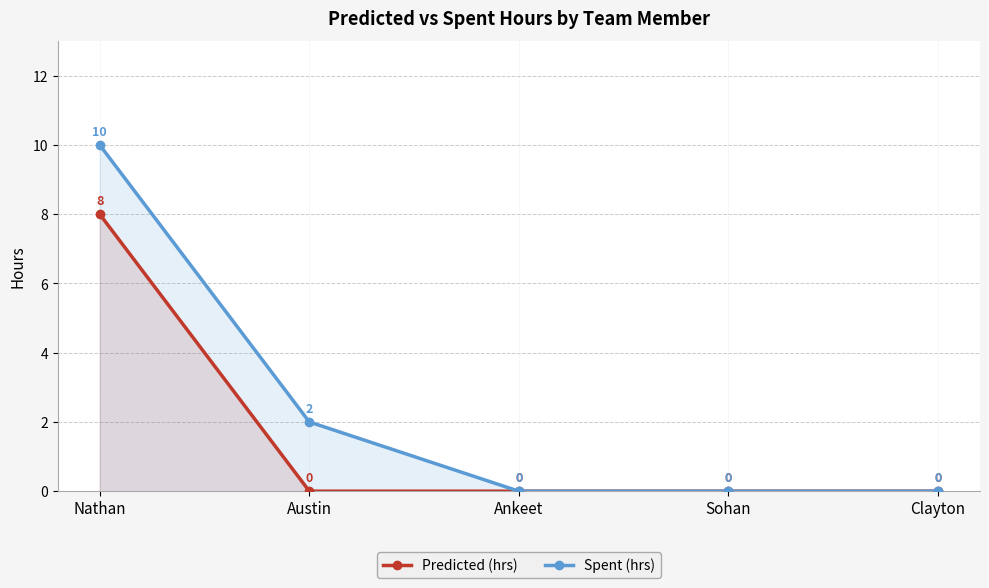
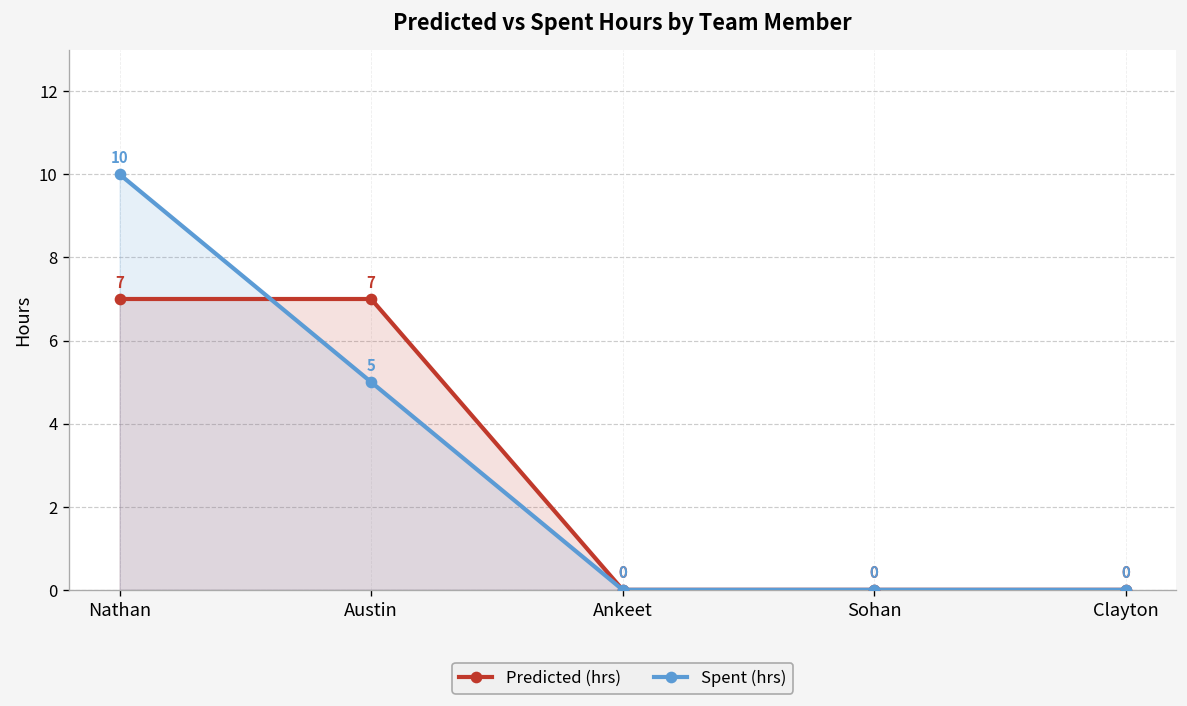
  {
    "Predicted (hrs)": {
-     "Nathan": 8,
-     "Austin": 0
+     "Nathan": 7,
+     "Austin": 7
    },
    "Spent (hrs)": {
      "Nathan": 10,
-     "Austin": 2
+     "Austin": 5
    }
  }
